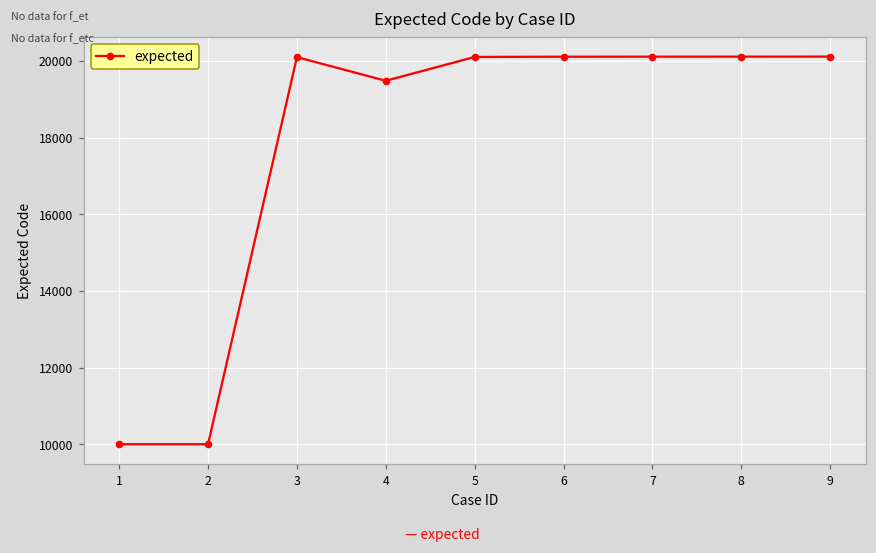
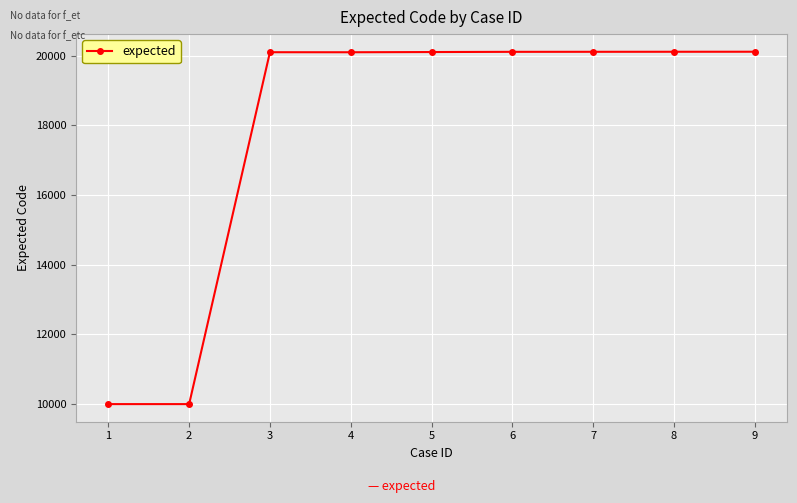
  {
    "1": 10000,
    "2": 10000,
    "3": 20100,
-   "4": 19500,
+   "4": 20100,
    "5": 20100,
    "6": 20100,
    "7": 20100,
    "8": 20100,
    "9": 20100
  }
